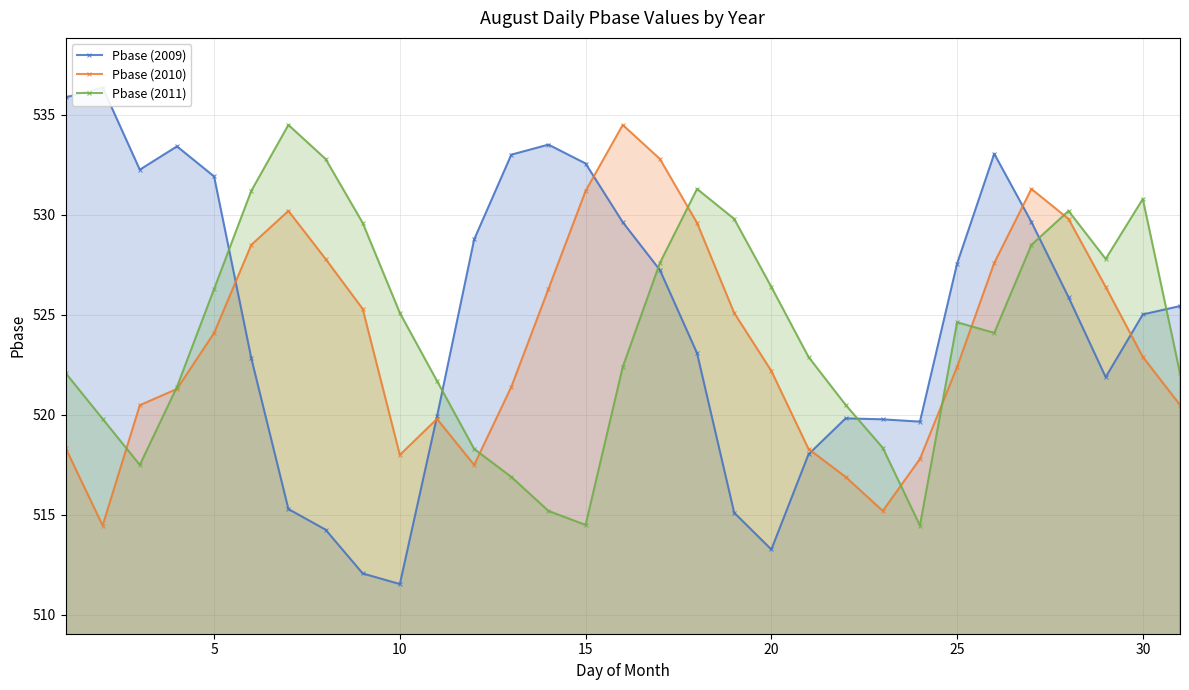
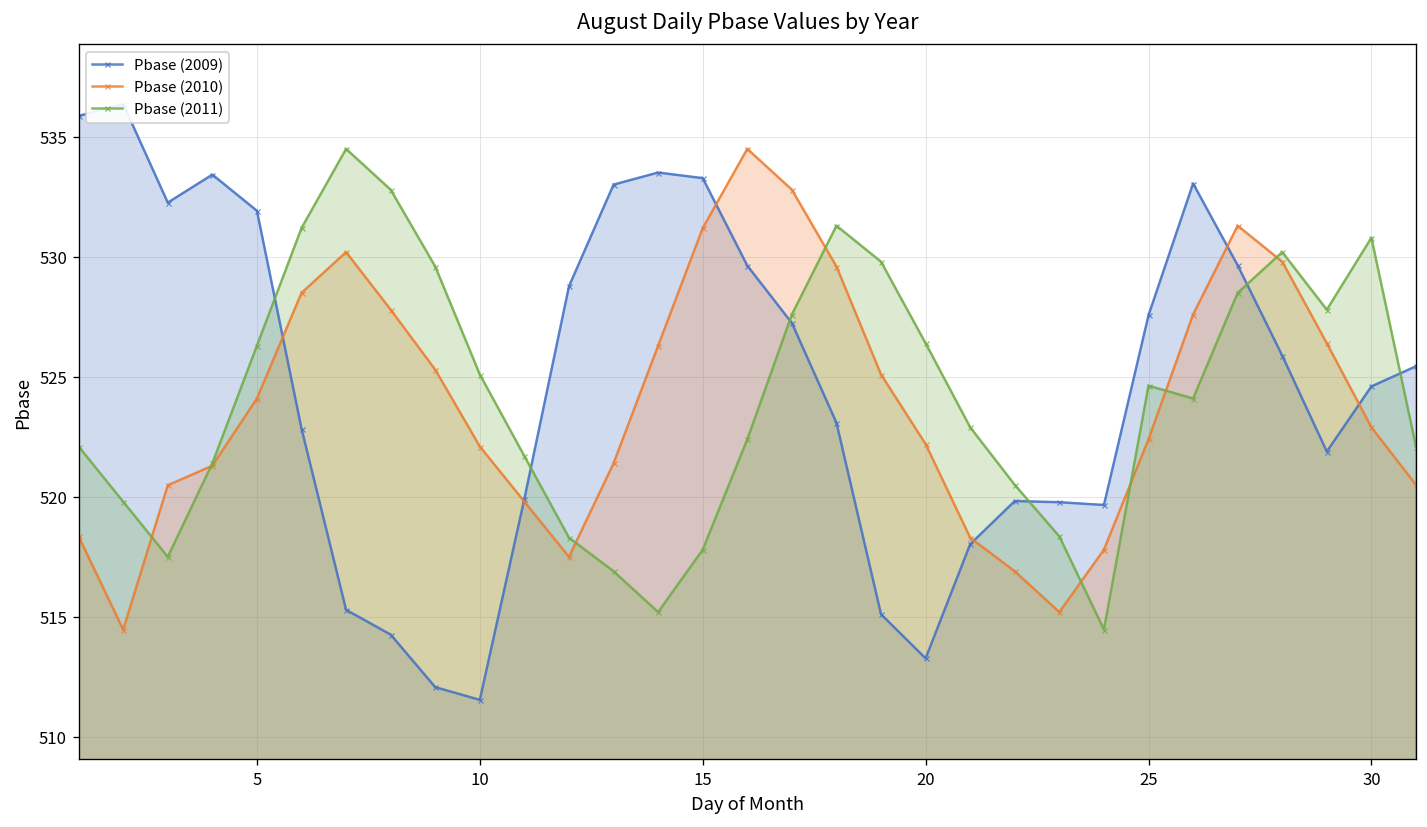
  {
    "Pbase (2009)": {
      "5": 531.9,
      "10": 511.5,
-     "15": 532.6,
+     "15": 533.3,
      "20": 513.3,
      "25": 527.6,
-     "30": 525.0
+     "30": 524.6
    },
    "Pbase (2010)": {
      "5": 524.1,
-     "10": 518.0,
+     "10": 522.1,
      "15": 531.2,
      "20": 522.2,
      "25": 522.4,
      "30": 522.9
    },
    "Pbase (2011)": {
      "5": 526.3,
      "10": 525.1,
-     "15": 514.5,
+     "15": 517.8,
      "20": 526.4,
      "25": 524.6,
      "30": 530.8
    }
  }
